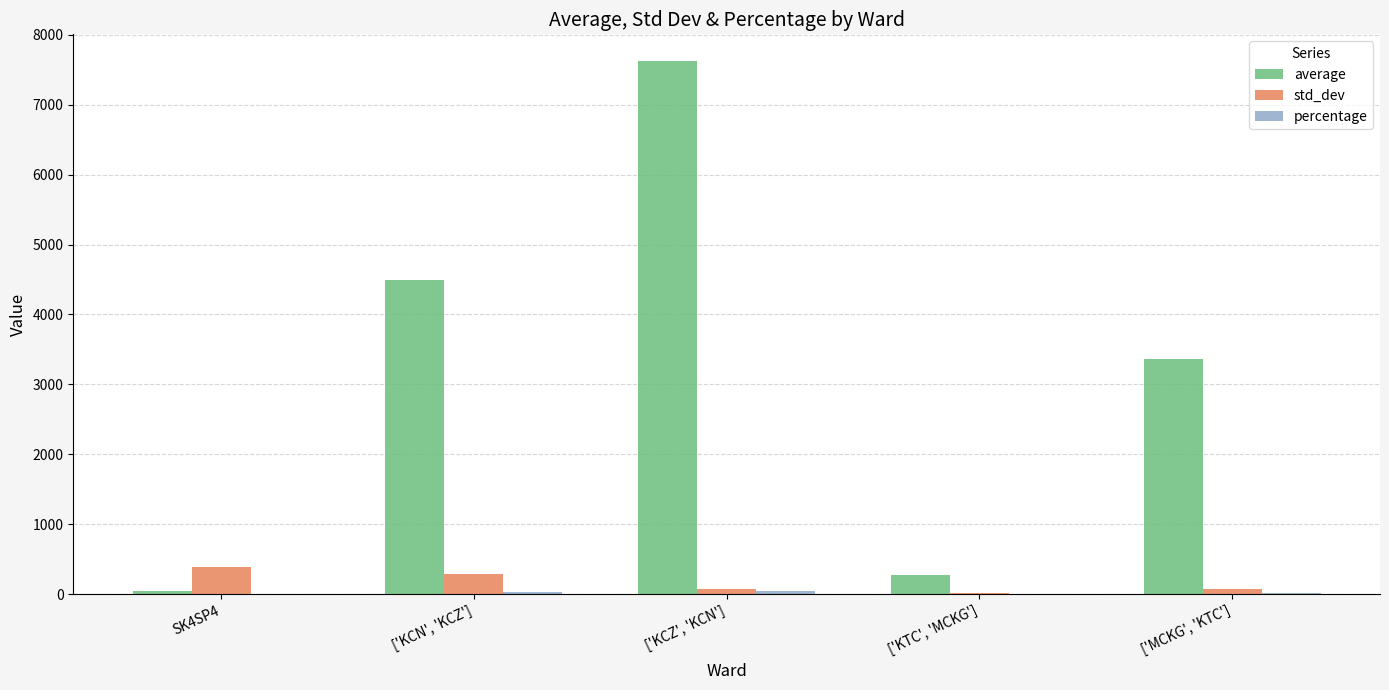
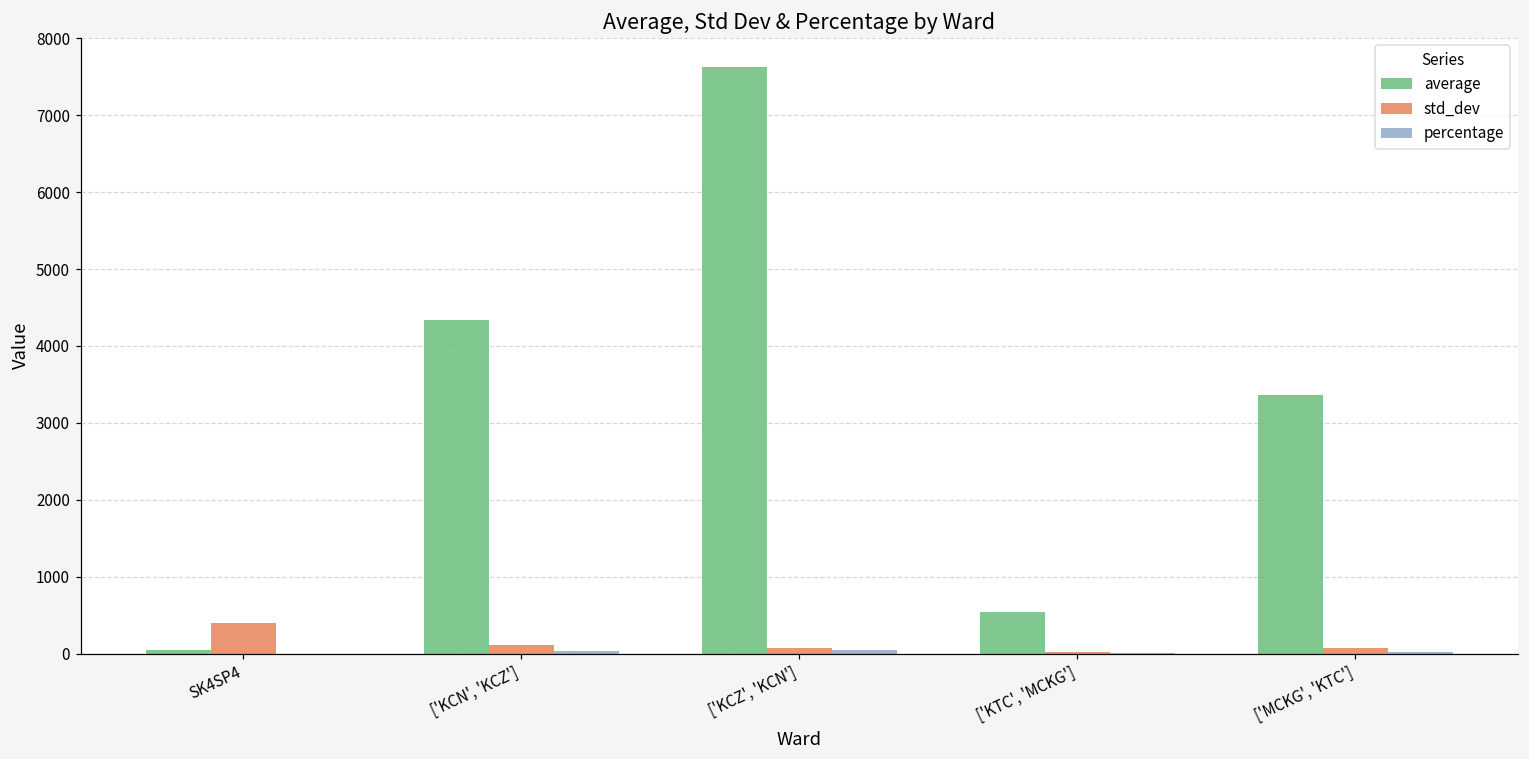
  {
    "average": {
      "SK4SP4": 0,
-     "['KCN', 'KCZ']": 4500,
+     "['KCN', 'KCZ']": 4300,
      "['KCZ', 'KCN']": 7600,
-     "['KTC', 'MCKG']": 300,
+     "['KTC', 'MCKG']": 500,
      "['MCKG', 'KTC']": 3400
    },
    "std_dev": {
      "SK4SP4": 400,
-     "['KCN', 'KCZ']": 300,
+     "['KCN', 'KCZ']": 100,
      "['KCZ', 'KCN']": 100,
      "['MCKG', 'KTC']": 100
    },
    "percentage": {
      "['KCZ', 'KCN']": 0
    }
  }
